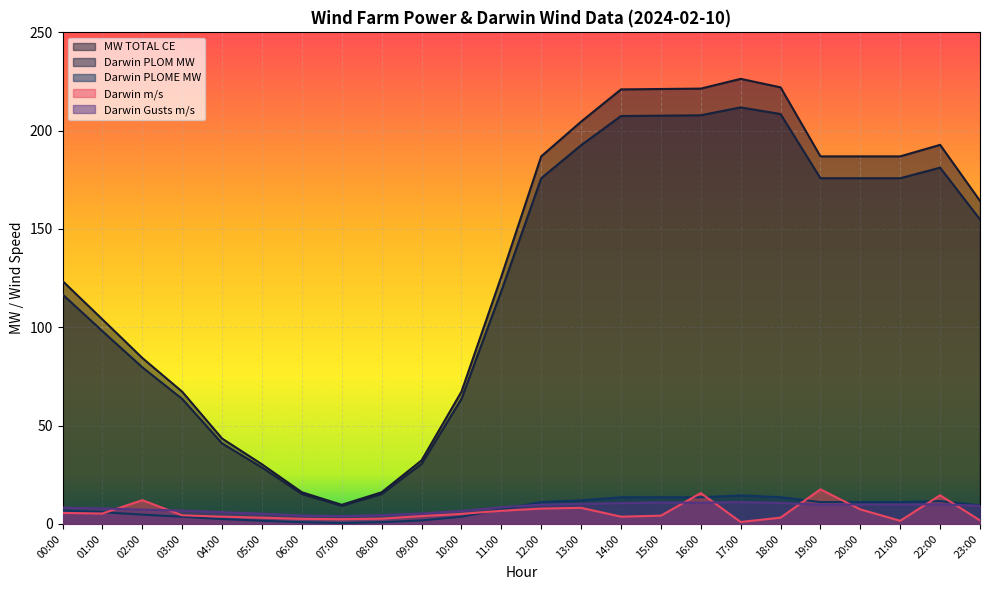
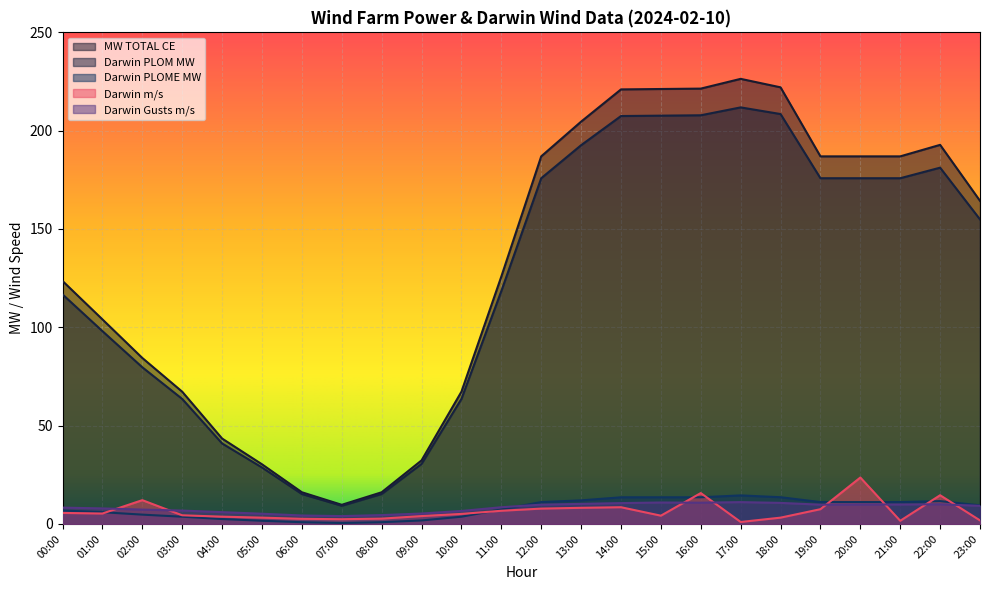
  {
    "Darwin m/s": {
      "02:00": 12,
      "05:00": 3,
      "06:00": 3,
      "07:00": 2,
      "08:00": 3,
      "09:00": 4,
      "10:00": 5,
      "12:00": 8,
      "13:00": 8,
-     "14:00": 4,
+     "14:00": 9,
      "15:00": 4,
      "16:00": 16,
      "17:00": 1,
      "18:00": 3,
-     "19:00": 18,
-     "20:00": 7,
+     "19:00": 8,
+     "20:00": 24,
      "21:00": 2,
      "22:00": 15,
      "23:00": 2
    }
  }
